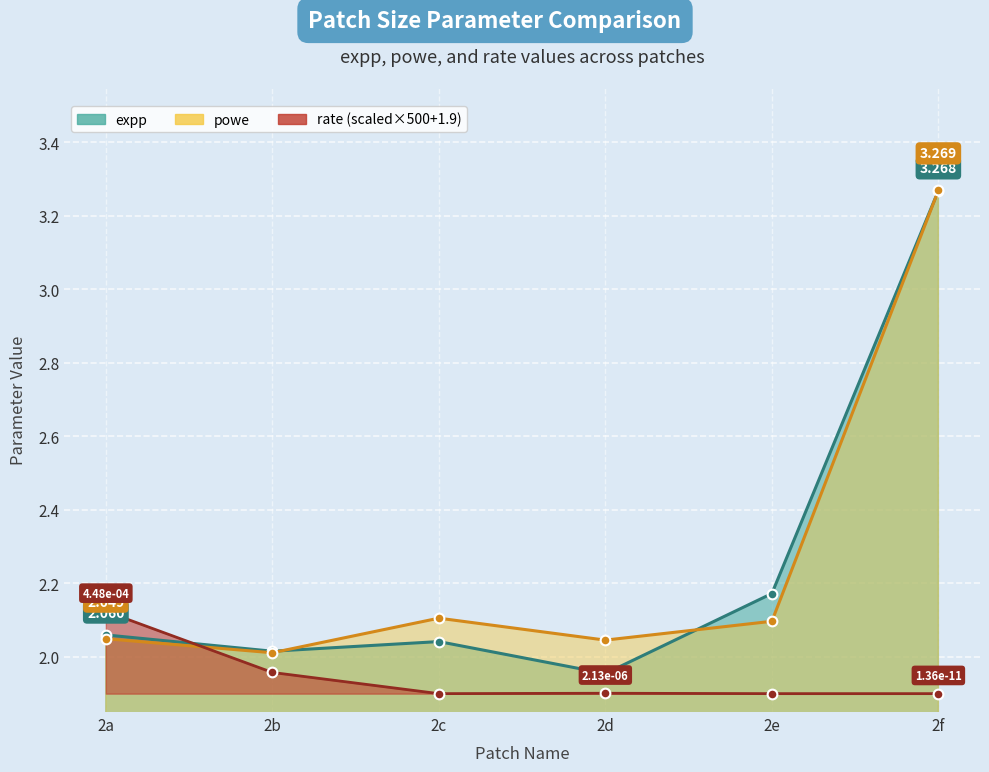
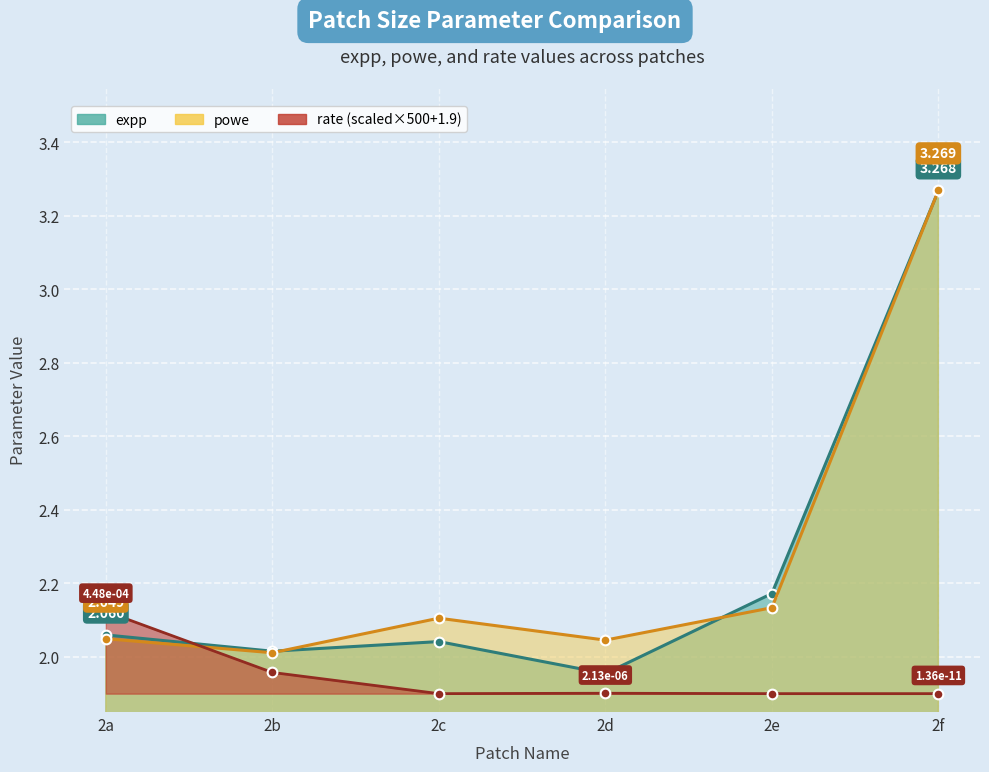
  {
    "expp": {
      "2c": 2.04,
      "2e": 2.17
    },
    "powe": {
      "2c": 2.11,
      "2d": 2.05,
-     "2e": 2.10
+     "2e": 2.13
    }
  }
